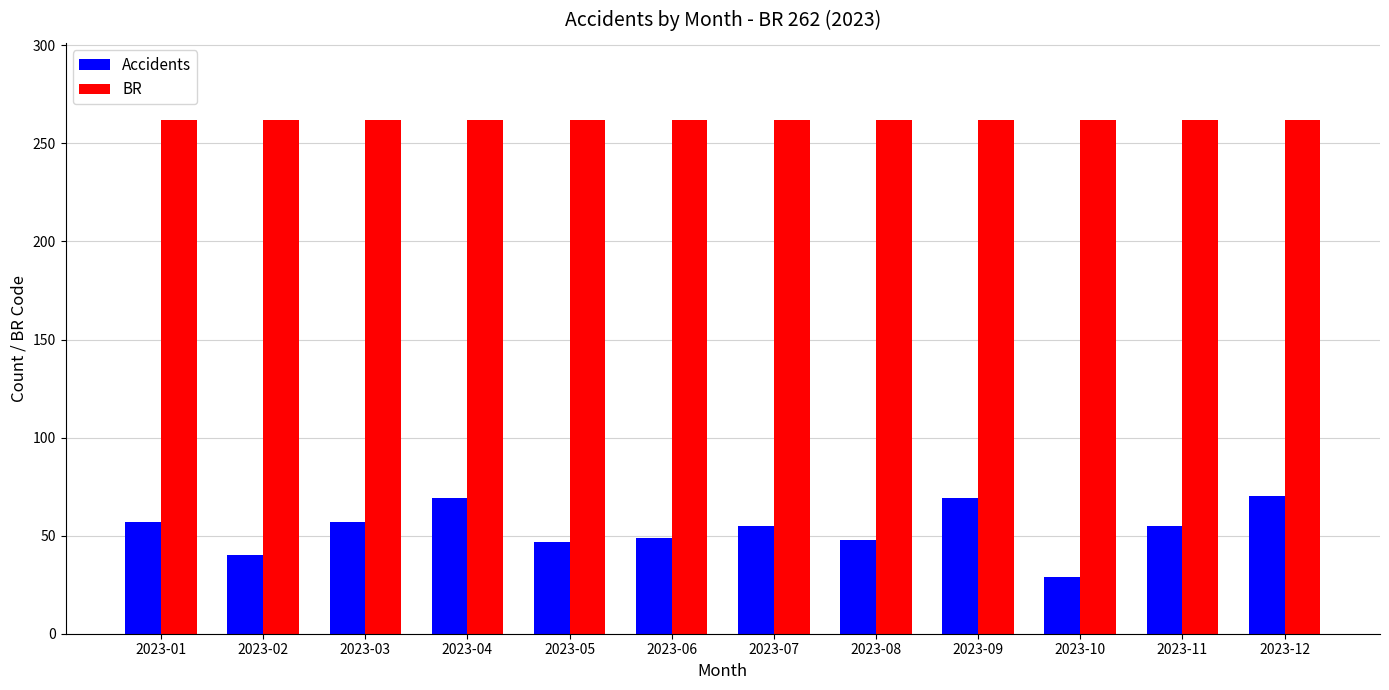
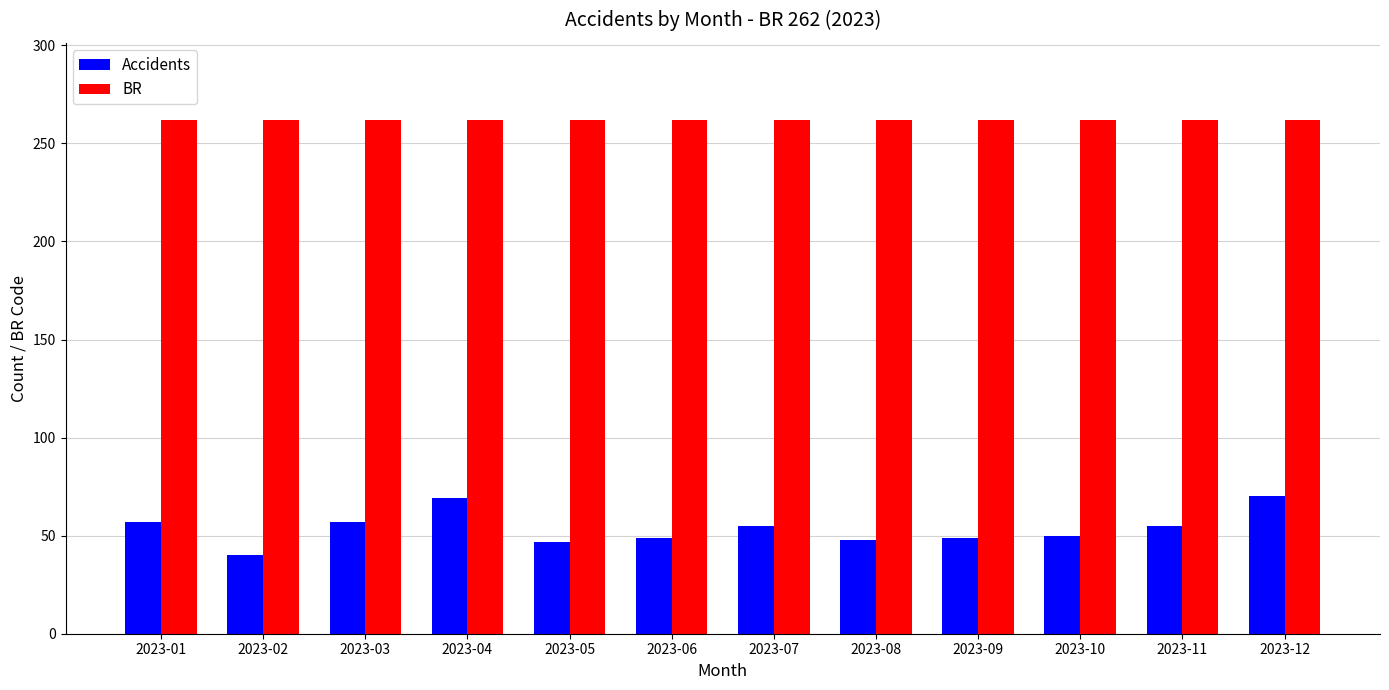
  {
    "Accidents": {
      "2023-01": 57,
      "2023-02": 40,
      "2023-03": 57,
      "2023-04": 69,
      "2023-05": 47,
      "2023-06": 49,
      "2023-07": 55,
      "2023-08": 48,
-     "2023-09": 69,
-     "2023-10": 29,
+     "2023-09": 49,
+     "2023-10": 50,
      "2023-11": 55,
      "2023-12": 70
    },
    "BR": {
      "2023-01": 262,
      "2023-02": 262,
      "2023-03": 262,
      "2023-04": 262,
      "2023-05": 262,
      "2023-06": 262,
      "2023-07": 262,
      "2023-08": 262,
      "2023-09": 262,
      "2023-10": 262,
      "2023-11": 262,
      "2023-12": 262
    }
  }
